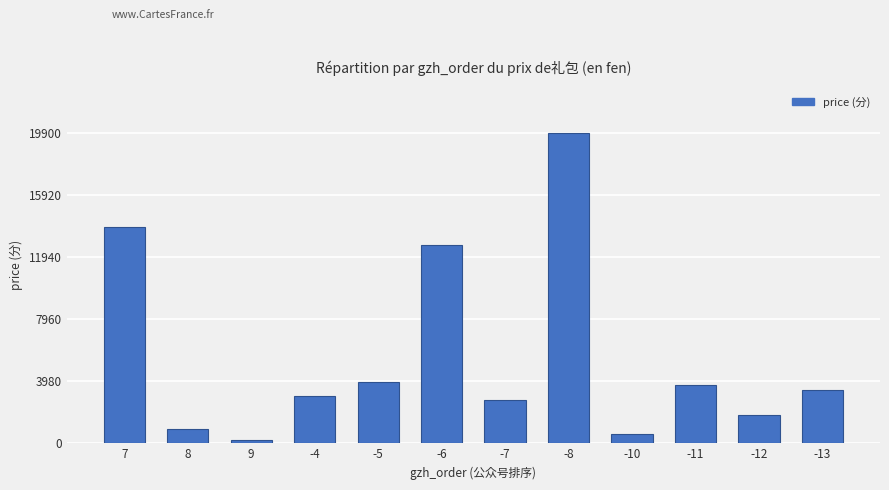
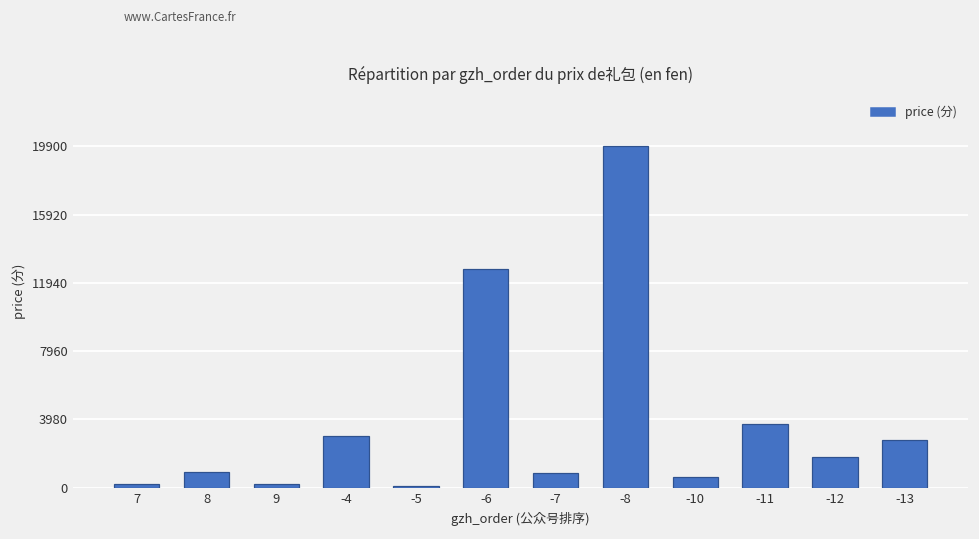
  {
-   "7": 13800,
+   "7": 200,
    "8": 900,
    "9": 200,
    "-4": 3000,
-   "-5": 3900,
+   "-5": 100,
    "-6": 12700,
-   "-7": 2800,
+   "-7": 800,
    "-8": 19900,
    "-10": 600,
    "-11": 3700,
    "-12": 1800,
-   "-13": 3400
+   "-13": 2800
  }
